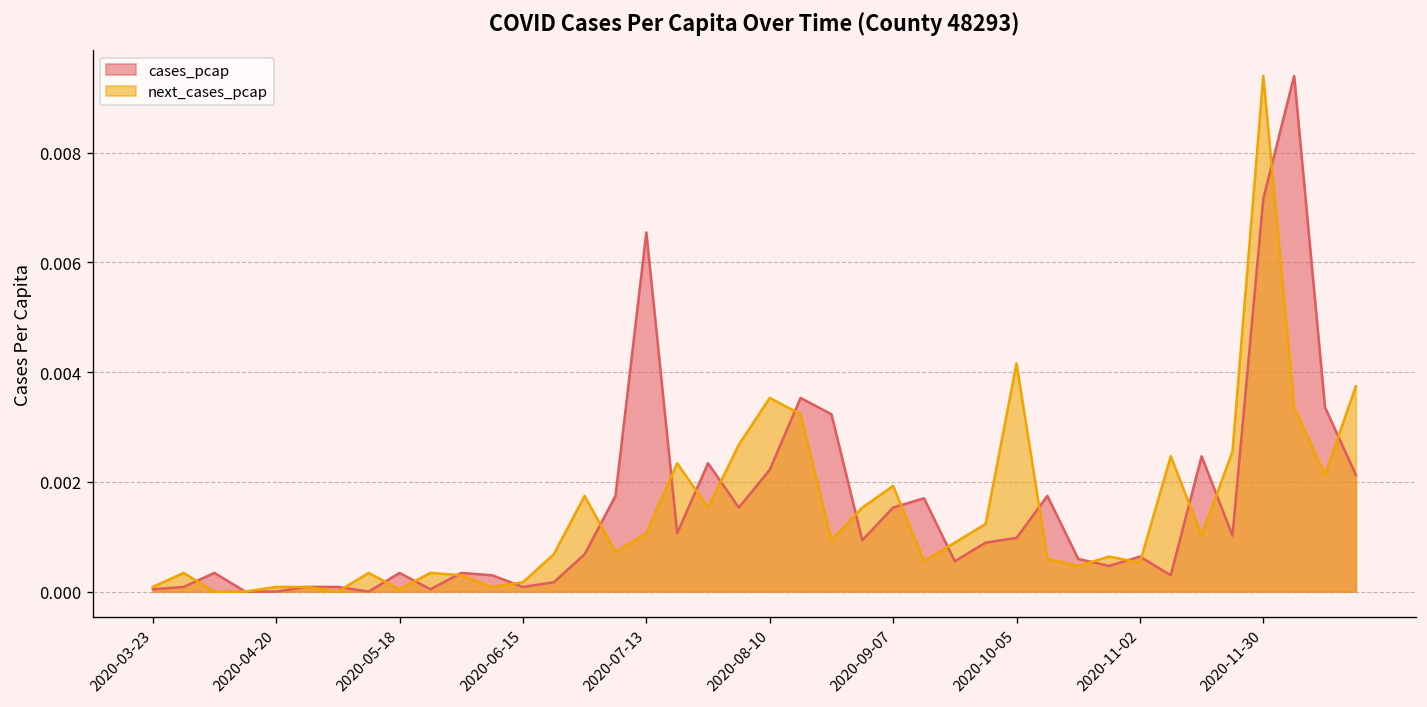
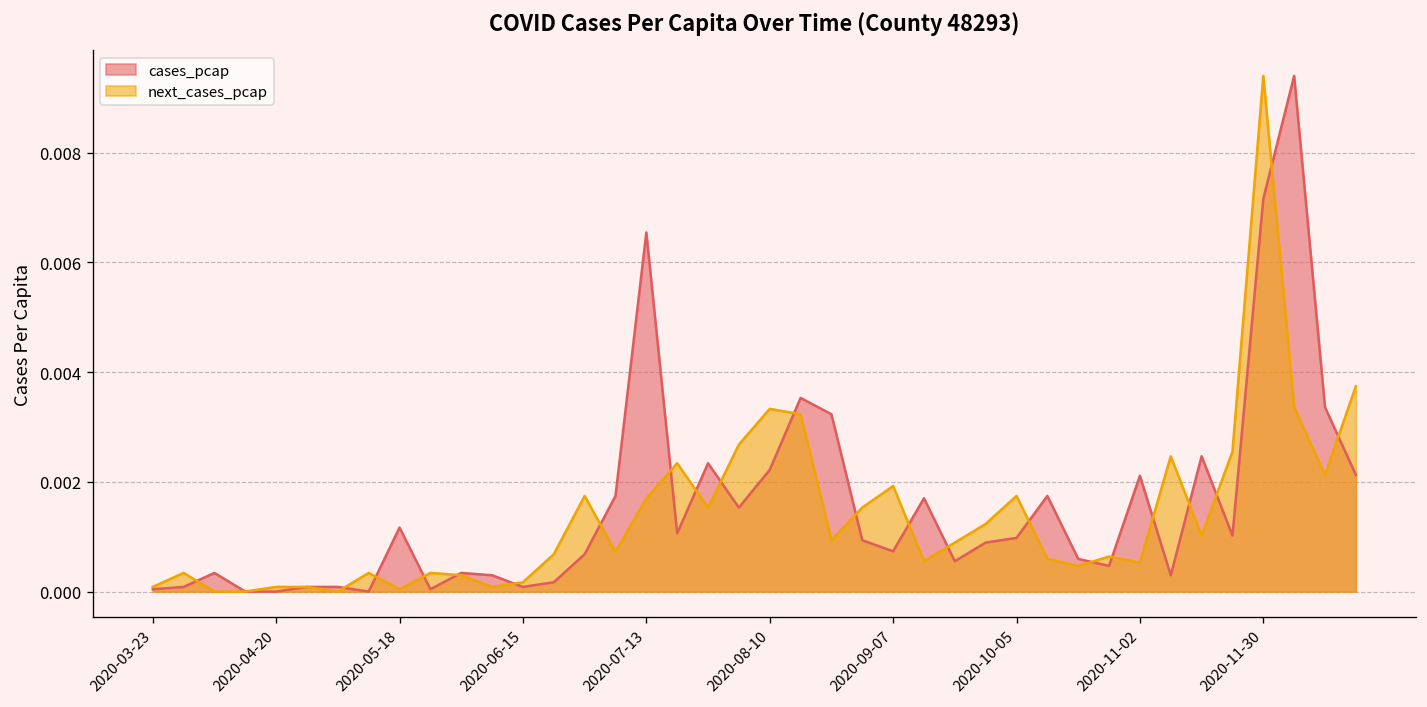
  {
    "cases_pcap": {
      "2020-04-20": 0.0000,
-     "2020-05-18": 0.0003,
+     "2020-05-18": 0.0012,
      "2020-06-15": 0.0001,
      "2020-07-13": 0.0065,
      "2020-08-10": 0.0022,
-     "2020-09-07": 0.0015,
+     "2020-09-07": 0.0007,
      "2020-10-05": 0.0010,
-     "2020-11-02": 0.0006,
+     "2020-11-02": 0.0021,
      "2020-11-30": 0.0072
    },
    "next_cases_pcap": {
      "2020-04-20": 0.0001,
      "2020-05-18": 0.0000,
      "2020-06-15": 0.0002,
-     "2020-07-13": 0.0011,
-     "2020-08-10": 0.0035,
+     "2020-07-13": 0.0017,
+     "2020-08-10": 0.0033,
      "2020-09-07": 0.0019,
-     "2020-10-05": 0.0042,
+     "2020-10-05": 0.0017,
      "2020-11-02": 0.0005,
      "2020-11-30": 0.0094
    }
  }
